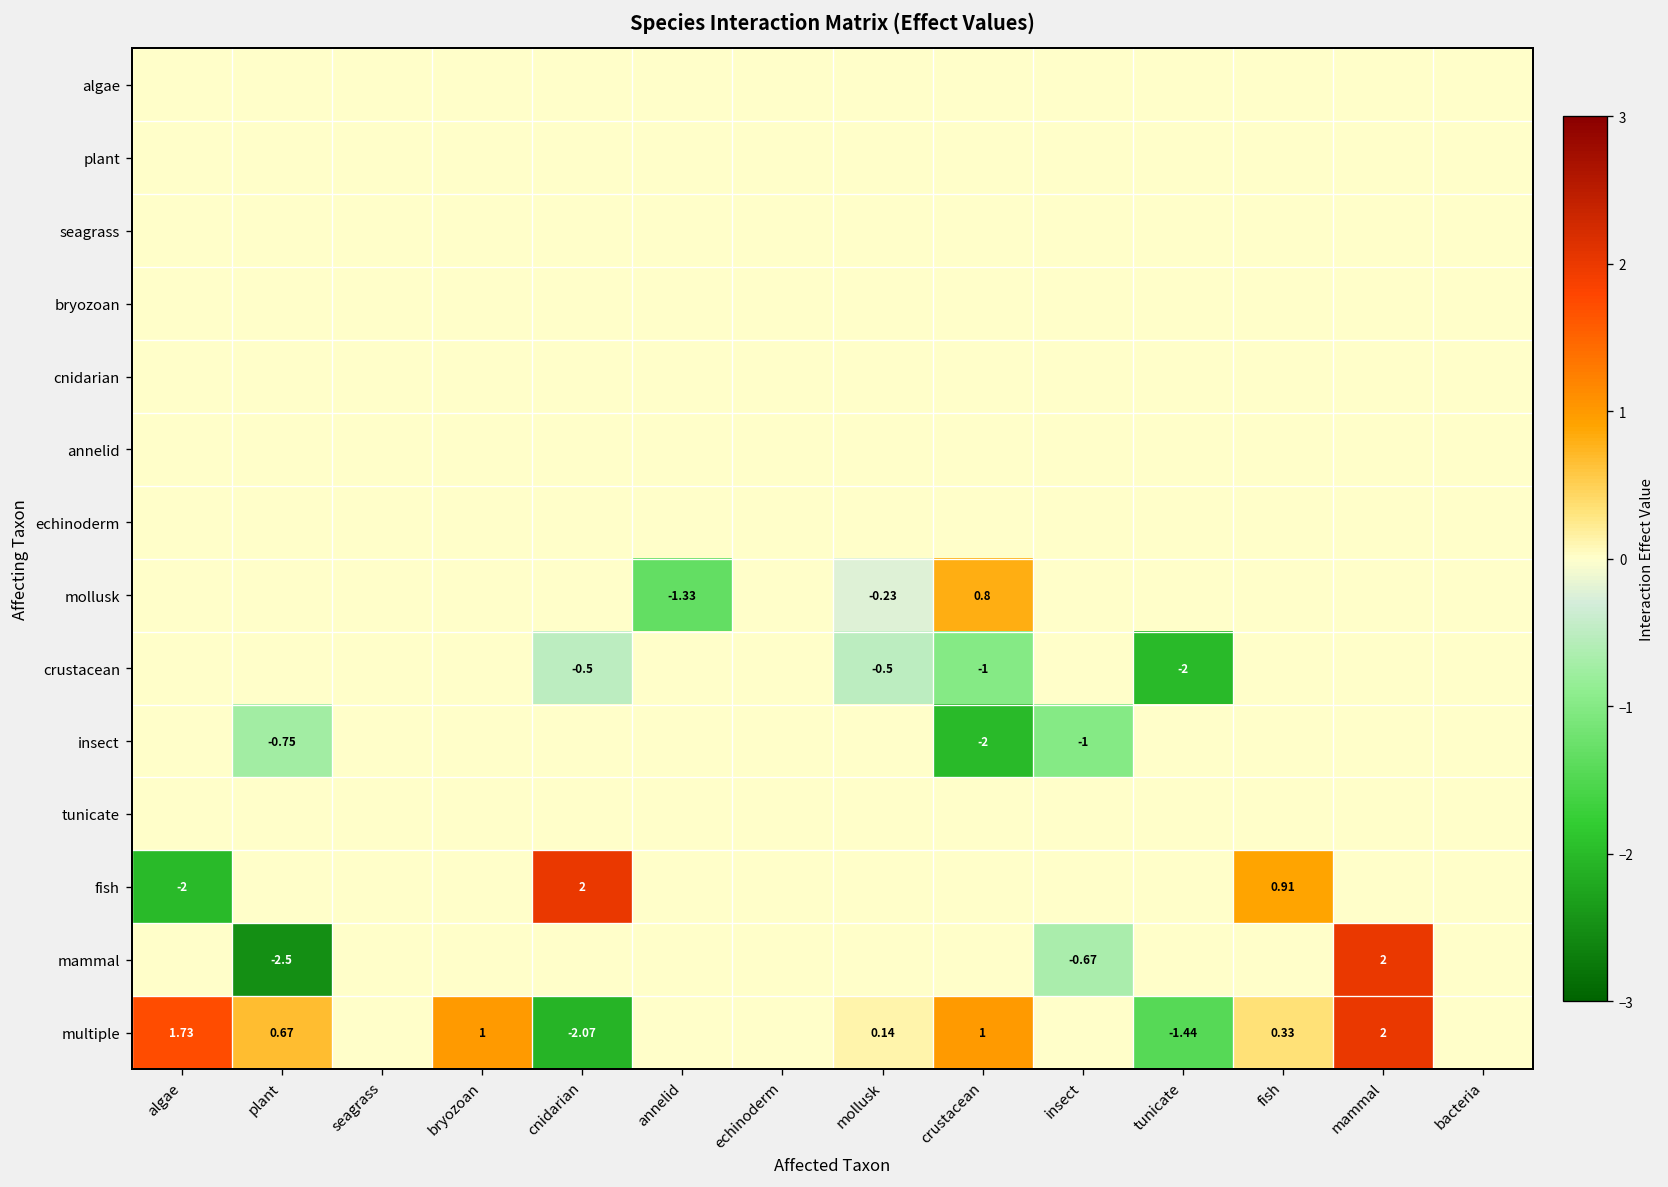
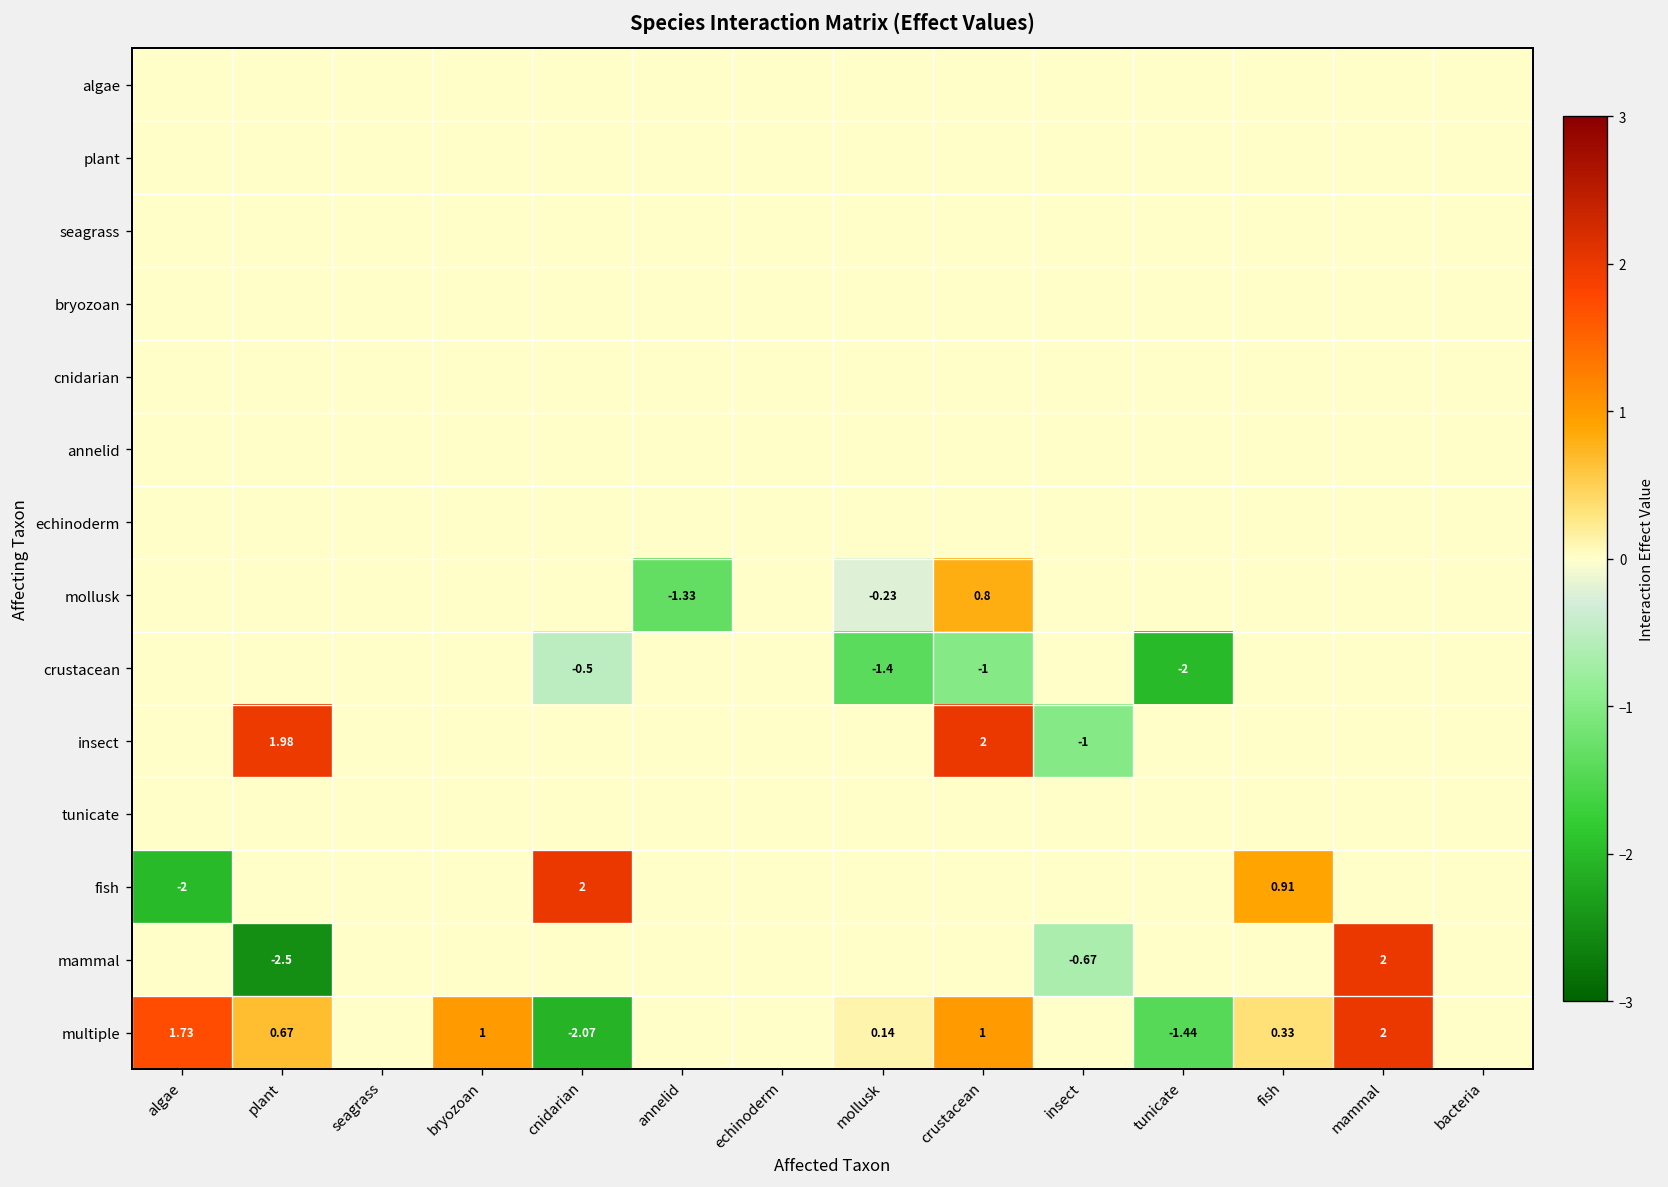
  {
    "mollusk": {
      "annelid": -1.33,
      "mollusk": -0.23,
      "crustacean": 0.8
    },
    "crustacean": {
      "cnidarian": -0.5,
-     "mollusk": -0.5,
+     "mollusk": -1.4,
      "crustacean": -1,
      "tunicate": -2
    },
    "insect": {
-     "plant": -0.75,
-     "crustacean": -2,
+     "plant": 1.98,
+     "crustacean": 2,
      "insect": -1
    },
    "fish": {
      "algae": -2,
      "cnidarian": 2,
      "fish": 0.91
    },
    "mammal": {
      "plant": -2.5,
      "insect": -0.67,
      "mammal": 2
    },
    "multiple": {
      "algae": 1.73,
      "plant": 0.67,
      "bryozoan": 1,
      "cnidarian": -2.07,
      "mollusk": 0.14,
      "crustacean": 1,
      "tunicate": -1.44,
      "fish": 0.33,
      "mammal": 2
    }
  }
